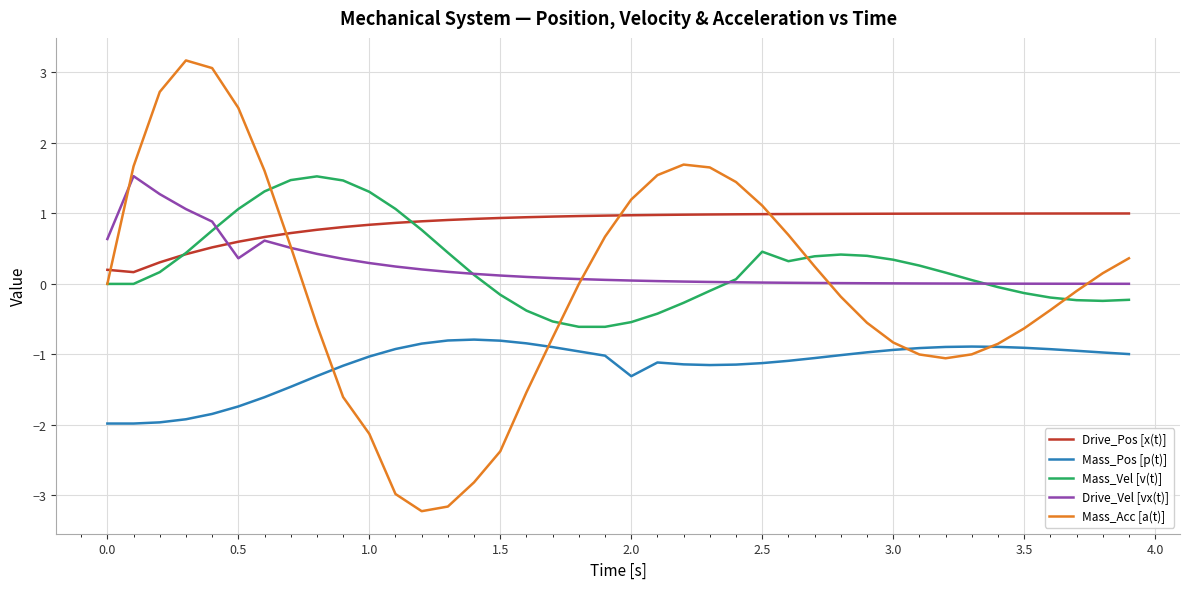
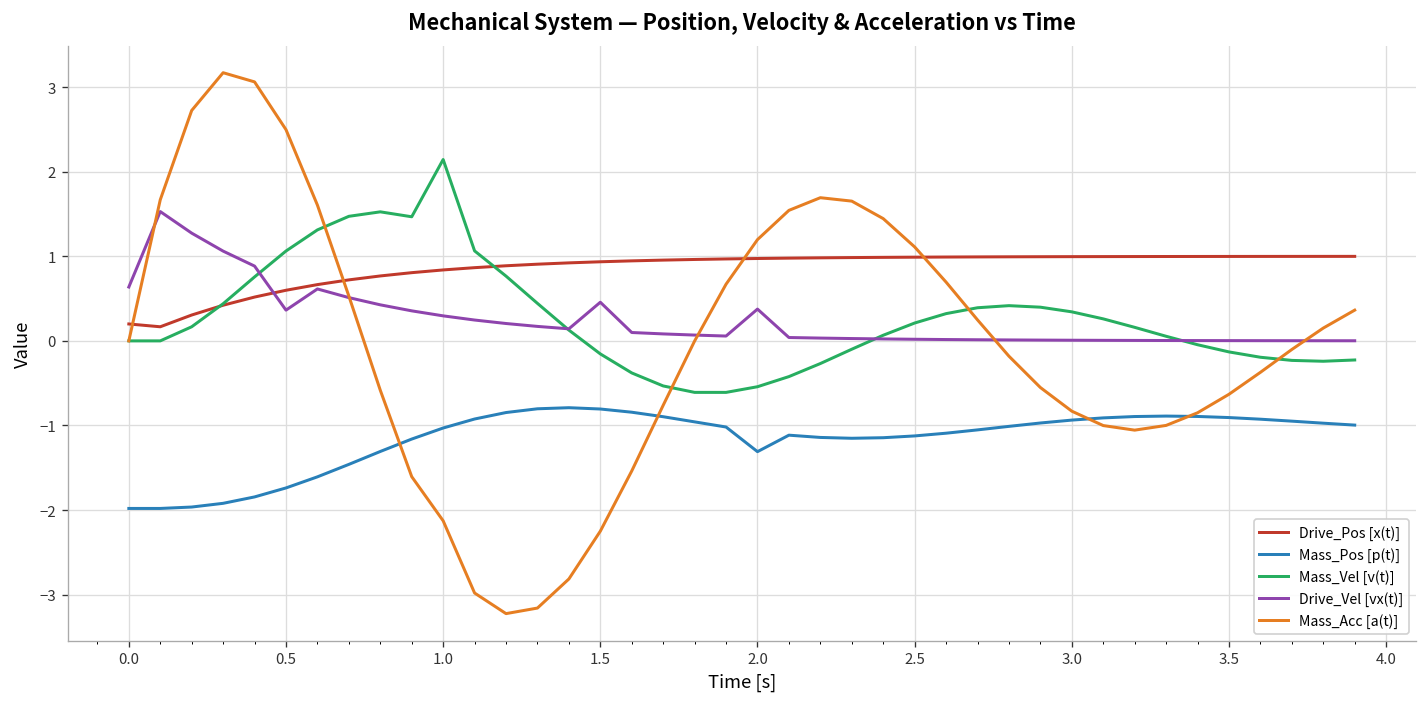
  {
    "Drive_Pos [x(t)]": {
      "0.0": 0.2,
      "0.5": 0.6,
      "1.0": 0.8,
      "1.5": 0.9,
      "2.0": 1.0,
      "2.5": 1.0,
      "3.0": 1.0,
      "3.5": 1.0
    },
    "Mass_Pos [p(t)]": {
      "0.0": -2.0,
      "0.5": -1.7,
      "1.0": -1.0,
      "1.5": -0.8,
      "2.0": -1.3,
      "2.5": -1.1,
      "3.0": -0.9,
      "3.5": -0.9
    },
    "Mass_Vel [v(t)]": {
      "0.5": 1.1,
-     "1.0": 1.3,
+     "1.0": 2.1,
      "1.5": -0.2,
      "2.0": -0.5,
-     "2.5": 0.5,
+     "2.5": 0.2,
      "3.0": 0.3,
      "3.5": -0.1
    },
    "Drive_Vel [vx(t)]": {
      "0.0": 0.6,
      "0.5": 0.4,
      "1.0": 0.3,
-     "1.5": 0.1,
-     "2.0": 0.0,
+     "1.5": 0.5,
+     "2.0": 0.4,
      "2.5": 0.0,
      "3.0": 0.0,
      "3.5": 0.0
    },
    "Mass_Acc [a(t)]": {
      "0.5": 2.5,
      "1.0": -2.1,
-     "1.5": -2.4,
+     "1.5": -2.2,
      "2.0": 1.2,
      "2.5": 1.1,
      "3.0": -0.8,
      "3.5": -0.6
    }
  }
